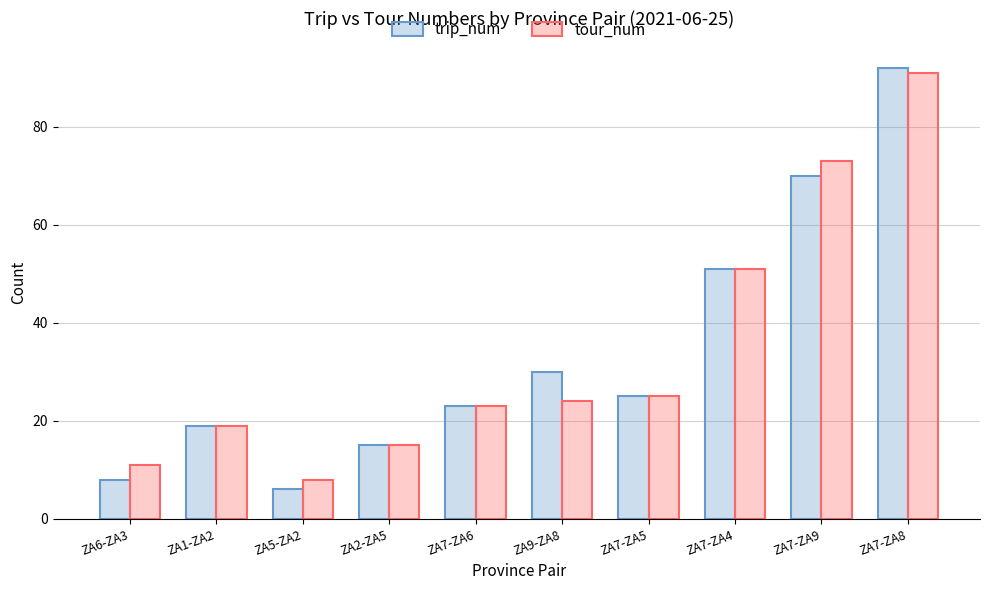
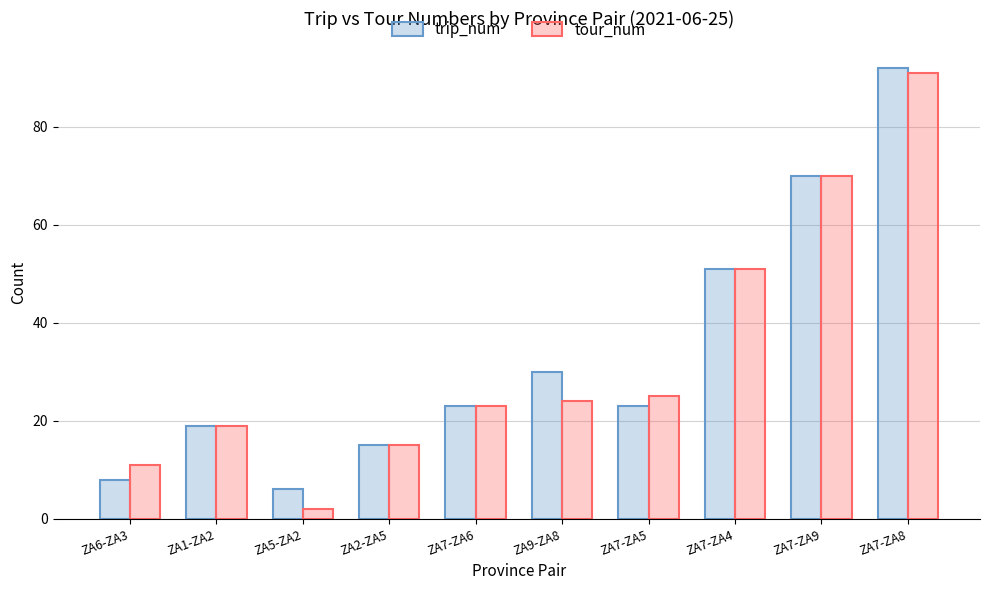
  {
    "trip_num": {
      "ZA6-ZA3": 8,
      "ZA1-ZA2": 19,
      "ZA5-ZA2": 6,
      "ZA2-ZA5": 15,
      "ZA7-ZA6": 23,
      "ZA9-ZA8": 30,
-     "ZA7-ZA5": 25,
+     "ZA7-ZA5": 23,
      "ZA7-ZA4": 51,
      "ZA7-ZA9": 70,
      "ZA7-ZA8": 92
    },
    "tour_num": {
      "ZA6-ZA3": 11,
      "ZA1-ZA2": 19,
-     "ZA5-ZA2": 8,
+     "ZA5-ZA2": 2,
      "ZA2-ZA5": 15,
      "ZA7-ZA6": 23,
      "ZA9-ZA8": 24,
      "ZA7-ZA5": 25,
      "ZA7-ZA4": 51,
-     "ZA7-ZA9": 73,
+     "ZA7-ZA9": 70,
      "ZA7-ZA8": 91
    }
  }
